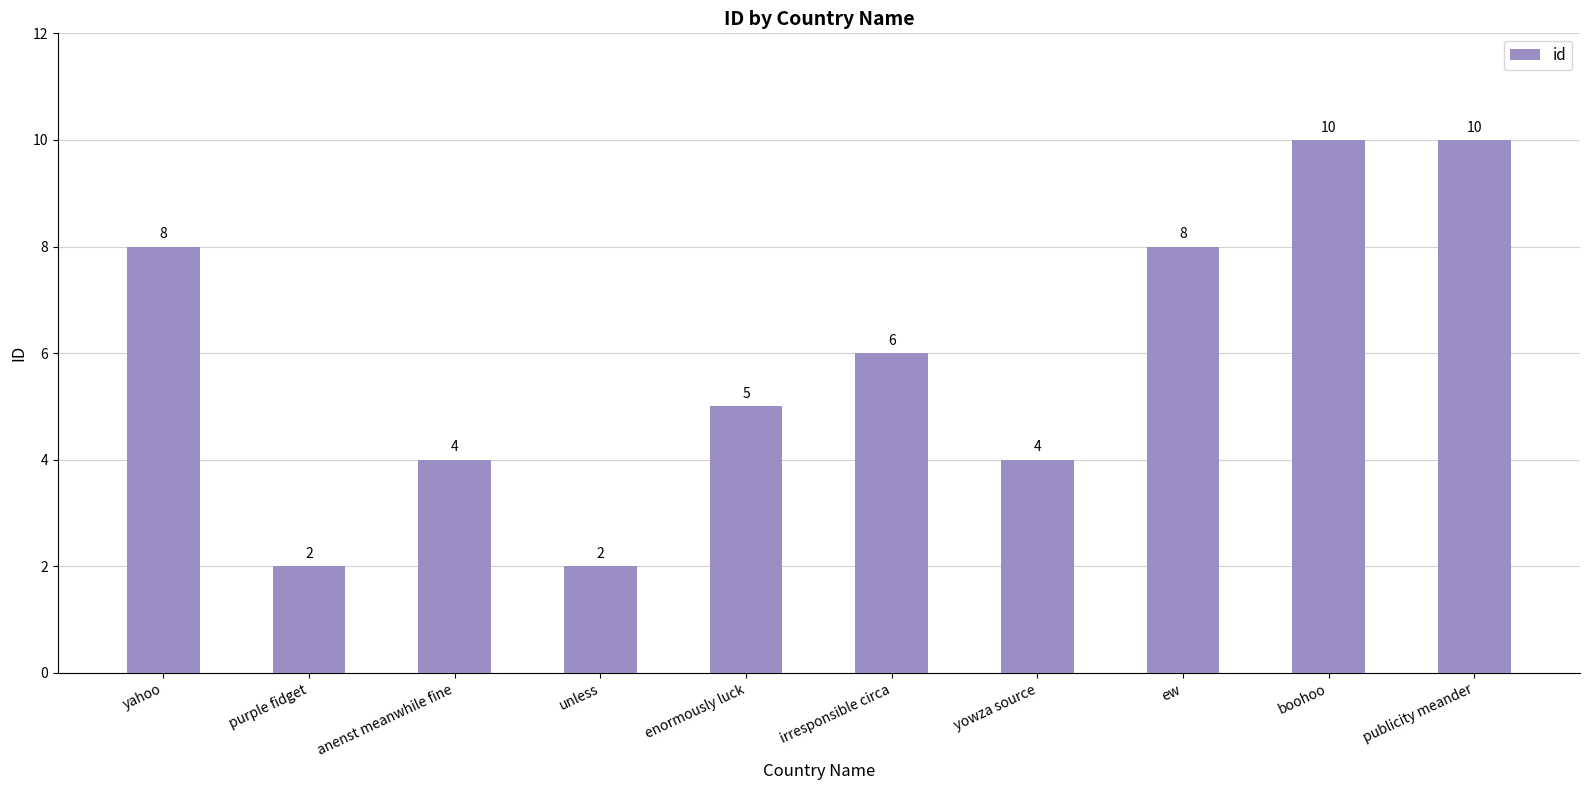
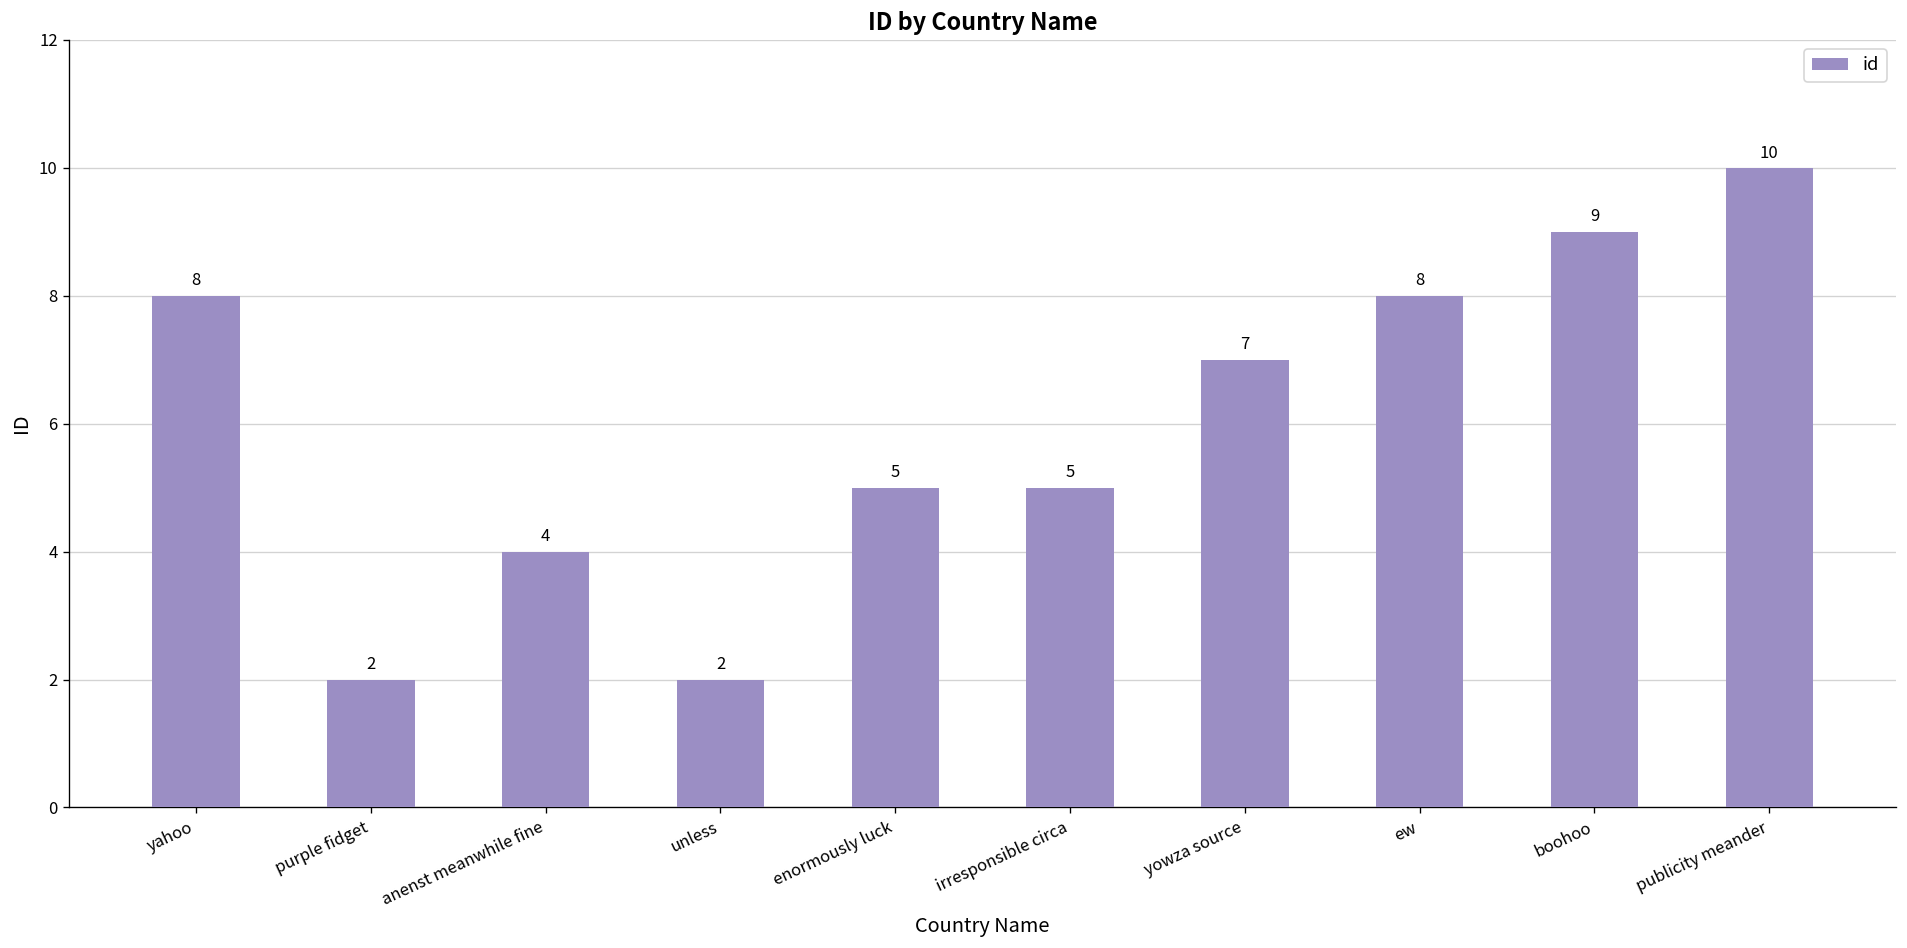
  {
    "yahoo": 8,
    "purple fidget": 2,
    "anenst meanwhile fine": 4,
    "unless": 2,
    "enormously luck": 5,
-   "irresponsible circa": 6,
-   "yowza source": 4,
+   "irresponsible circa": 5,
+   "yowza source": 7,
    "ew": 8,
-   "boohoo": 10,
+   "boohoo": 9,
    "publicity meander": 10
  }
